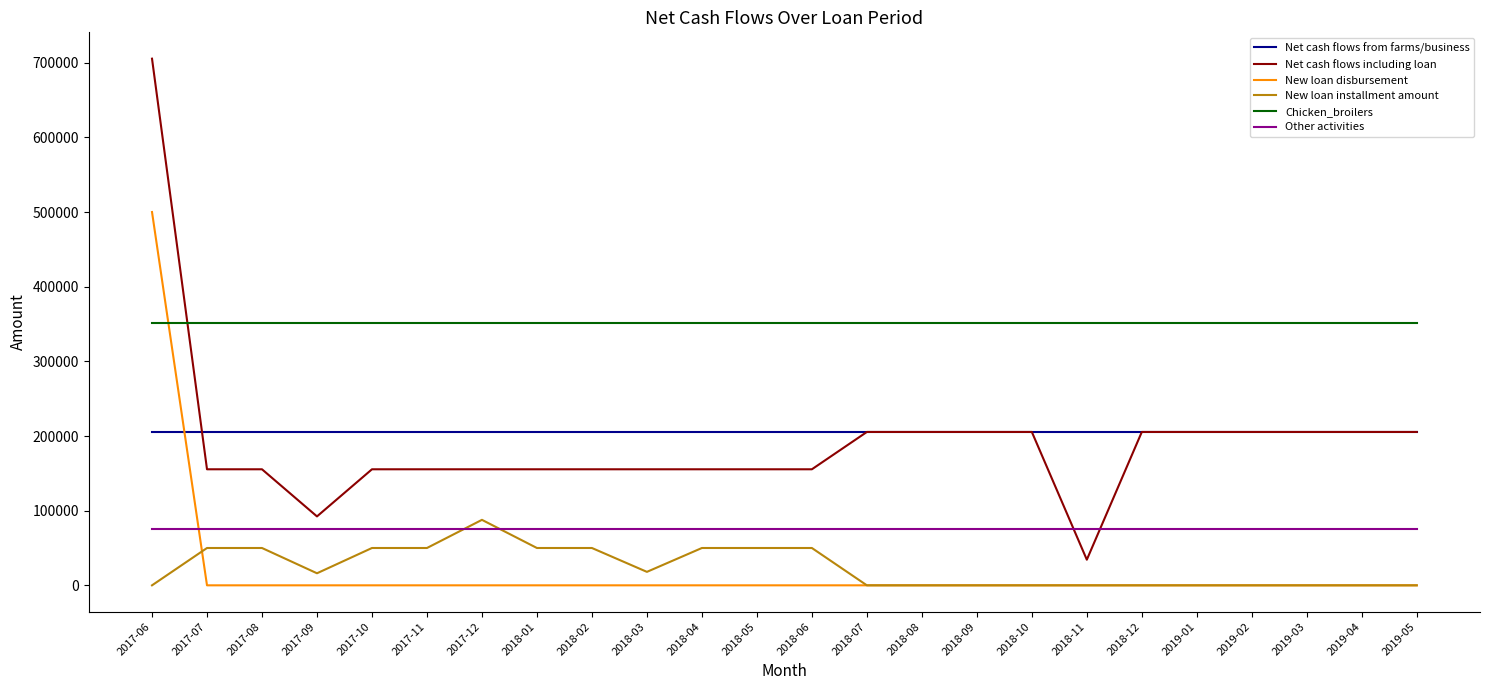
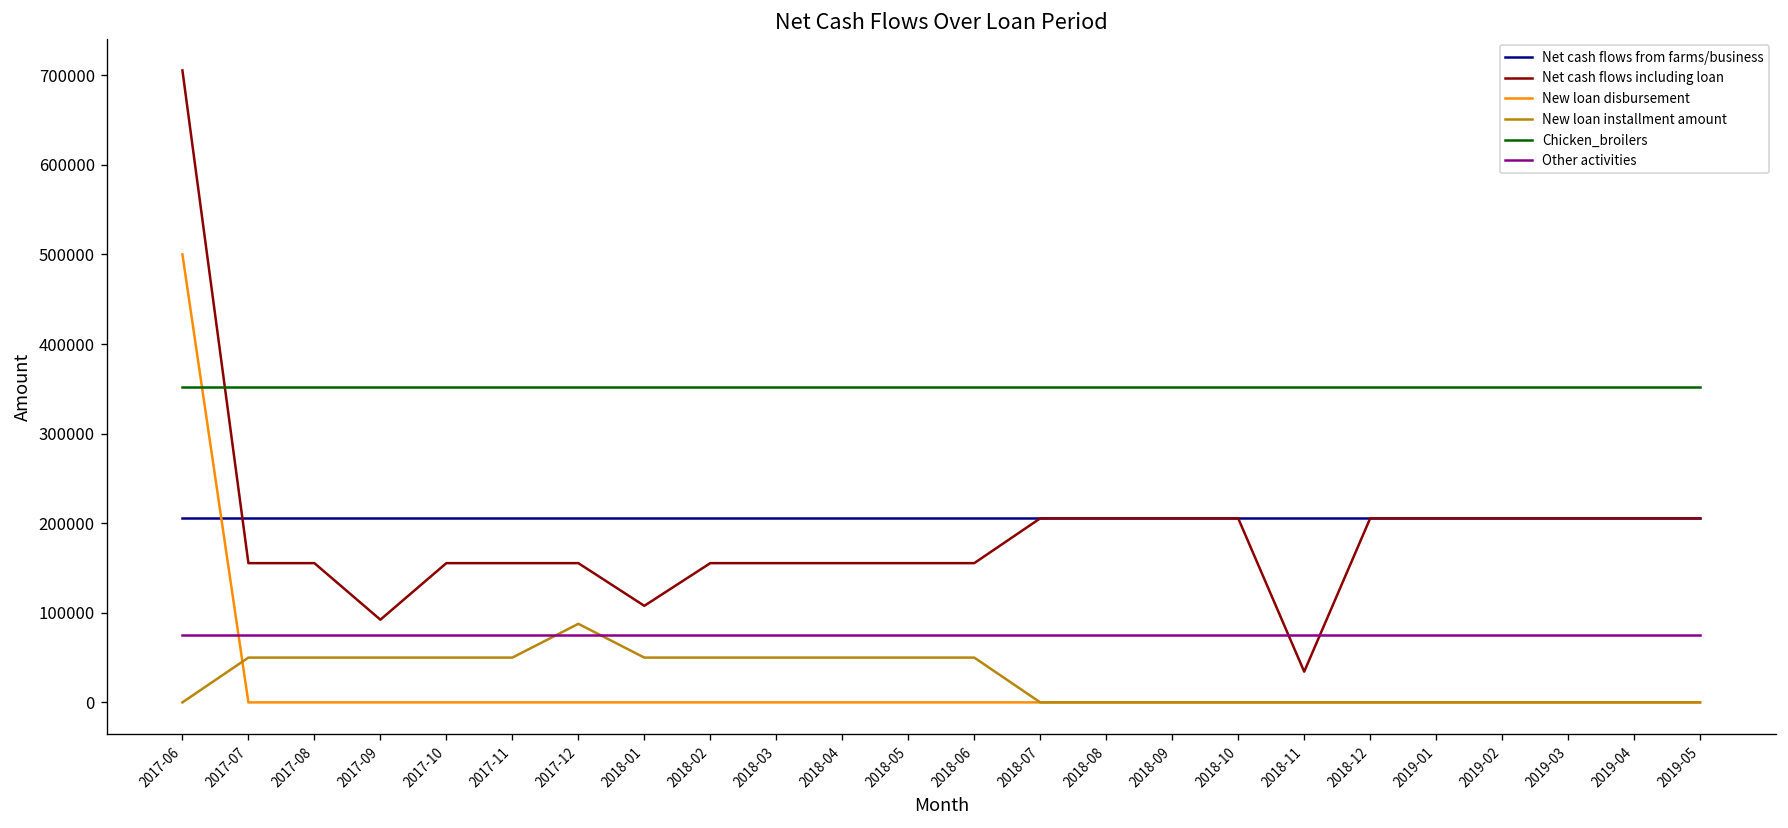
  {
    "Net cash flows from farms/business": {
      "2017-06": 210000,
      "2017-07": 210000,
      "2017-08": 210000,
      "2017-09": 210000,
      "2017-10": 210000,
      "2017-11": 210000,
      "2017-12": 210000,
      "2018-01": 210000,
      "2018-02": 210000,
      "2018-03": 210000,
      "2018-04": 210000,
      "2018-05": 210000,
      "2018-06": 210000,
      "2018-11": 210000
    },
    "Net cash flows including loan": {
      "2017-06": 710000,
      "2017-07": 160000,
      "2017-08": 160000,
      "2017-09": 90000,
      "2017-10": 160000,
      "2017-11": 160000,
      "2017-12": 160000,
-     "2018-01": 160000,
+     "2018-01": 110000,
      "2018-02": 160000,
      "2018-03": 160000,
      "2018-04": 160000,
      "2018-05": 160000,
      "2018-06": 160000,
      "2018-11": 30000
    },
    "New loan disbursement": {
      "2017-06": 500000,
      "2017-07": 0,
      "2017-08": 0,
      "2017-09": 0,
      "2017-10": 0,
      "2017-11": 0,
      "2017-12": 0,
      "2018-01": 0,
      "2018-02": 0,
      "2018-03": 0,
      "2018-04": 0,
      "2018-05": 0,
      "2018-06": 0
    },
    "New loan installment amount": {
      "2017-06": 0,
      "2017-07": 50000,
      "2017-08": 50000,
-     "2017-09": 20000,
+     "2017-09": 50000,
      "2017-10": 50000,
      "2017-11": 50000,
      "2017-12": 90000,
      "2018-01": 50000,
      "2018-02": 50000,
-     "2018-03": 20000,
+     "2018-03": 50000,
      "2018-04": 50000,
      "2018-05": 50000,
      "2018-06": 50000
    },
    "Chicken_broilers": {
      "2017-06": 350000,
      "2017-07": 350000,
      "2017-08": 350000,
      "2017-09": 350000,
      "2017-10": 350000,
      "2017-11": 350000,
      "2017-12": 350000,
      "2018-01": 350000,
      "2018-02": 350000,
      "2018-03": 350000,
      "2018-04": 350000,
      "2018-05": 350000,
      "2018-06": 350000,
      "2018-07": 350000,
      "2018-08": 350000,
      "2018-09": 350000,
      "2018-10": 350000,
      "2018-11": 350000,
      "2018-12": 350000,
      "2019-01": 350000,
      "2019-02": 350000,
      "2019-03": 350000,
      "2019-04": 350000,
      "2019-05": 350000
    },
    "Other activities": {
      "2017-06": 80000,
      "2017-07": 80000,
      "2017-08": 80000,
      "2017-09": 80000,
      "2017-10": 80000,
      "2017-11": 80000,
      "2017-12": 80000,
      "2018-01": 80000,
      "2018-02": 80000,
      "2018-03": 80000,
      "2018-04": 80000,
      "2018-05": 80000,
      "2018-06": 80000,
      "2018-07": 80000,
      "2018-08": 80000,
      "2018-09": 80000,
      "2018-10": 80000,
      "2018-11": 80000,
      "2018-12": 80000,
      "2019-01": 80000,
      "2019-02": 80000,
      "2019-03": 80000,
      "2019-04": 80000,
      "2019-05": 80000
    }
  }
